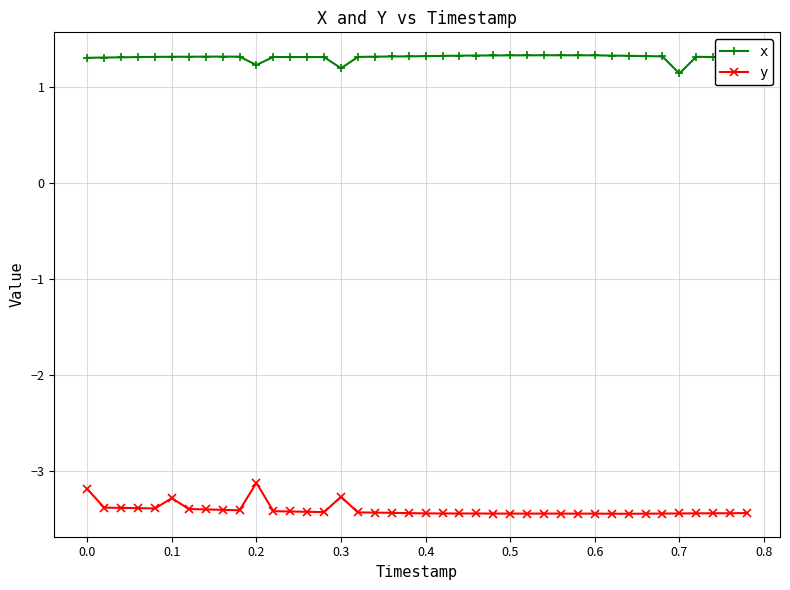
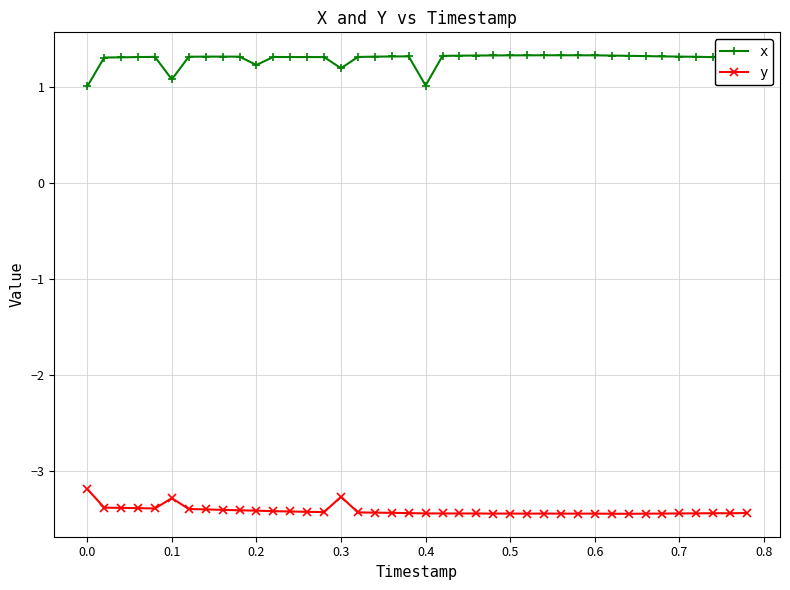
  {
    "x": {
-     "0.0": 1.3,
-     "0.1": 1.3,
+     "0.0": 1.0,
+     "0.1": 1.1,
      "0.2": 1.2,
      "0.3": 1.2,
-     "0.4": 1.3,
+     "0.4": 1.0,
      "0.5": 1.3,
      "0.6": 1.3,
-     "0.7": 1.1
+     "0.7": 1.3
    },
    "y": {
      "0.0": -3.2,
      "0.1": -3.3,
-     "0.2": -3.1,
+     "0.2": -3.4,
      "0.3": -3.3,
      "0.4": -3.4,
      "0.5": -3.4,
      "0.6": -3.4,
      "0.7": -3.4
    }
  }
